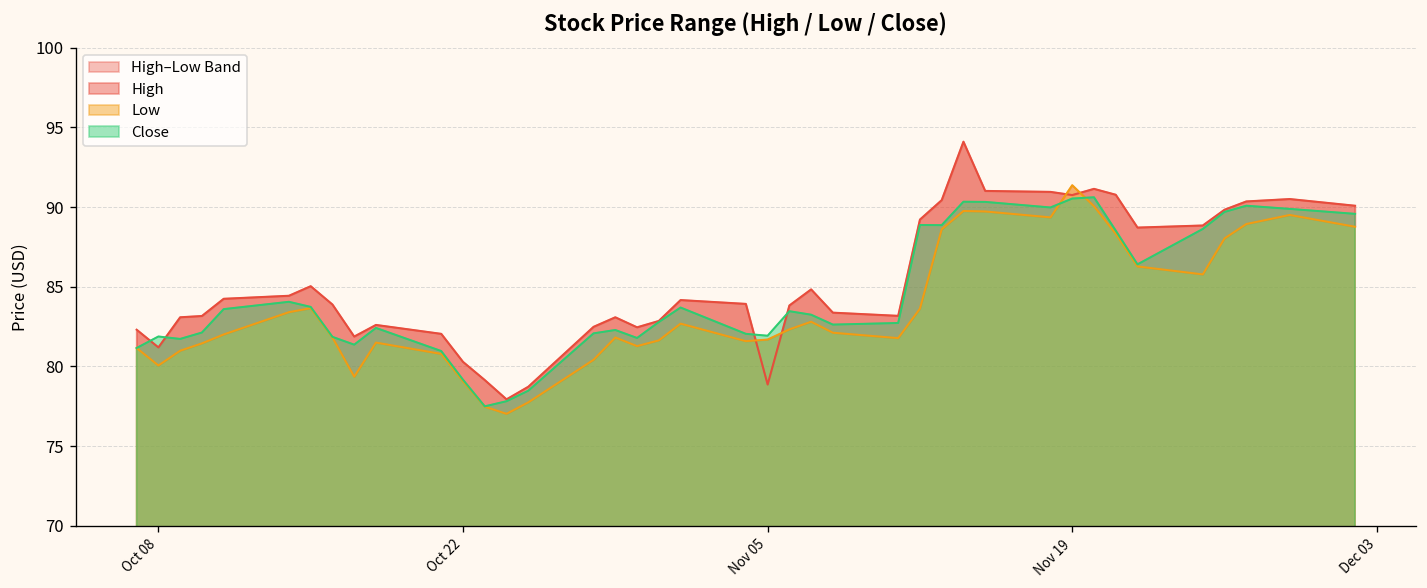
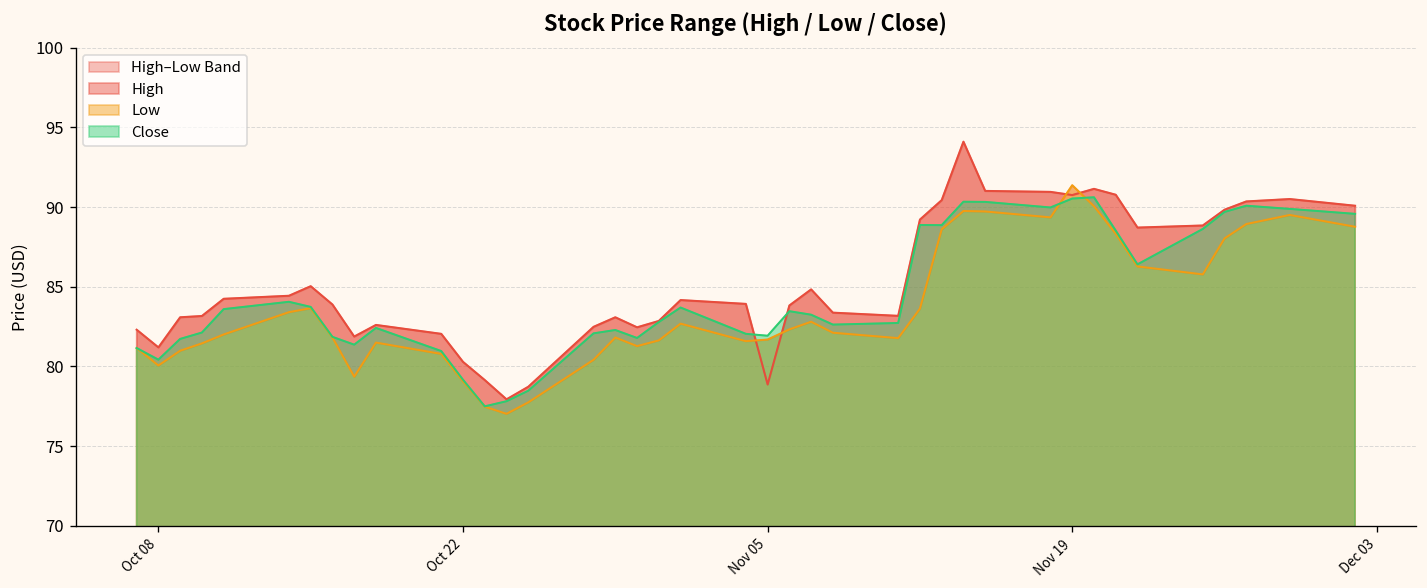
  {
    "Low": {
      "Oct 08": 80.1
    },
    "Close": {
-     "Oct 08": 81.9,
+     "Oct 08": 80.4,
      "Nov 05": 81.9,
      "Nov 19": 90.5
    }
  }
